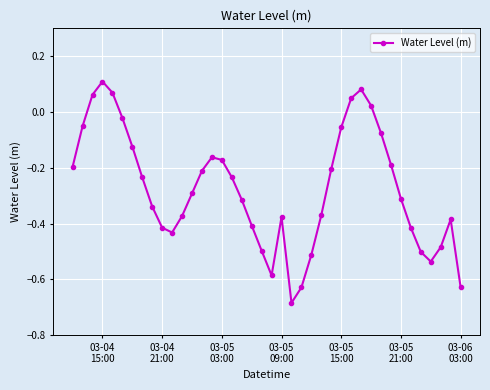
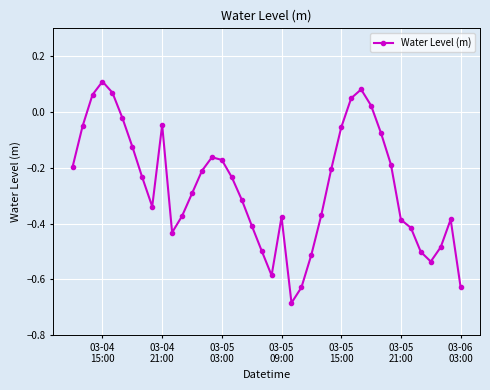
  {
    "03-04 15:00": 0.11,
-   "03-04 21:00": -0.41,
+   "03-04 21:00": -0.05,
    "03-05 03:00": -0.17,
    "03-05 09:00": -0.38,
    "03-05 15:00": -0.06,
-   "03-05 21:00": -0.31,
+   "03-05 21:00": -0.39,
    "03-06 03:00": -0.63
  }
